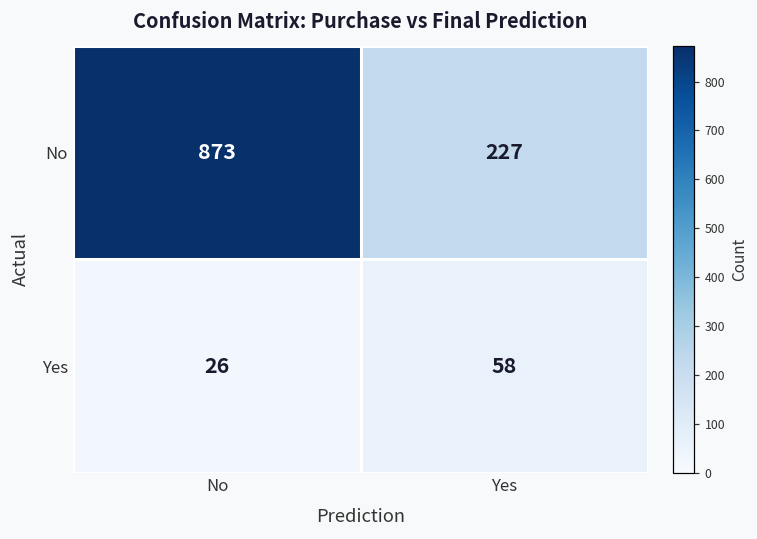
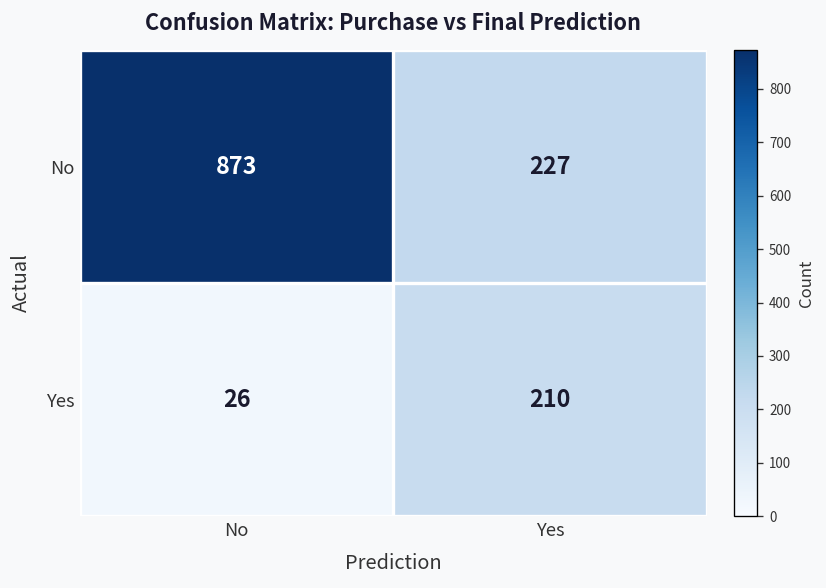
  {
    "No": {
      "No": 873,
      "Yes": 227
    },
    "Yes": {
      "No": 26,
-     "Yes": 58
+     "Yes": 210
    }
  }
